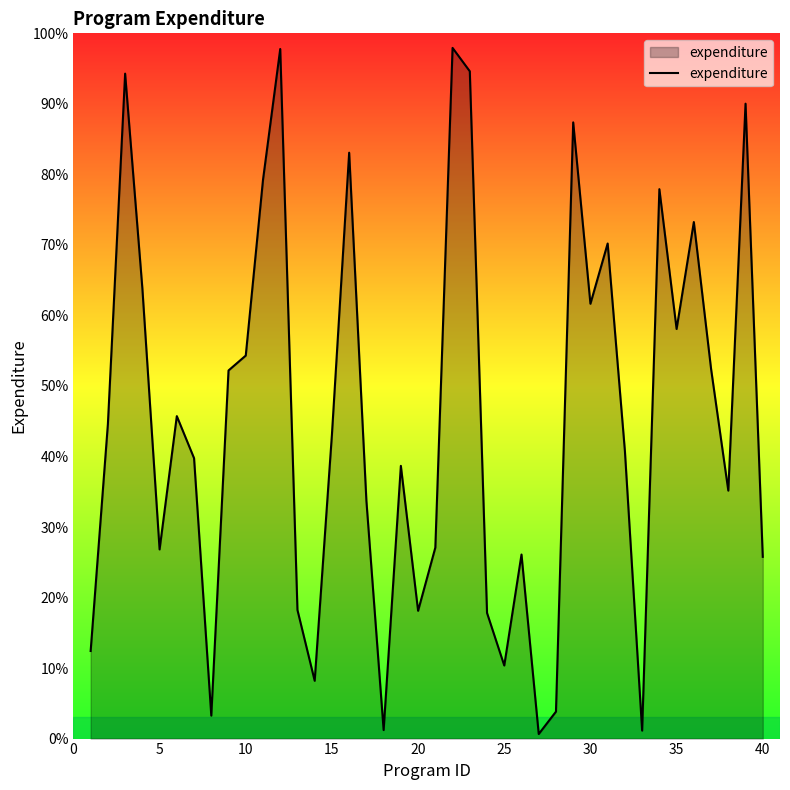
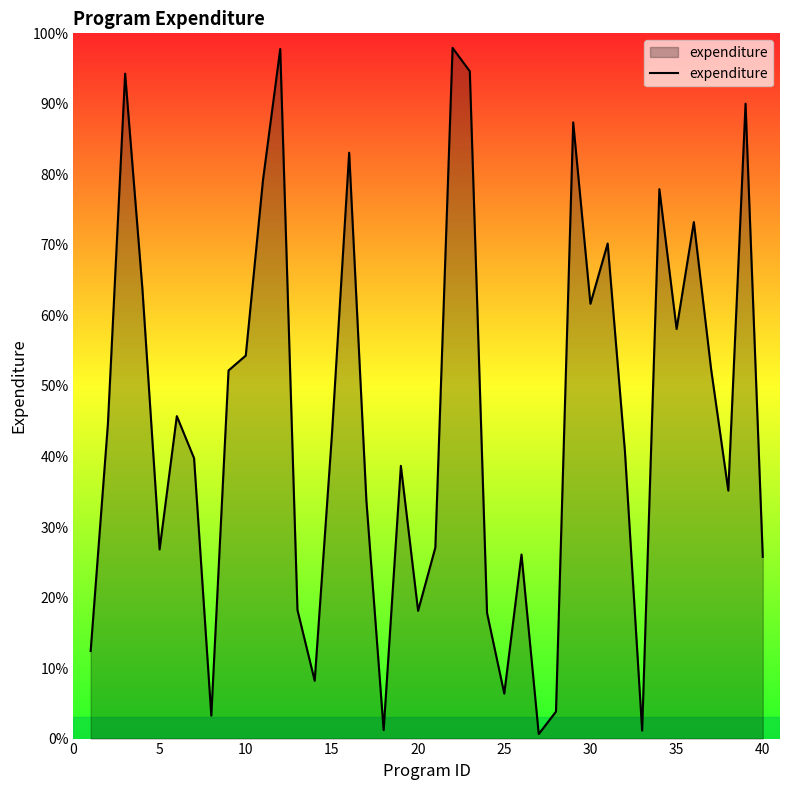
  {
    "5": "27%",
    "10": "54%",
    "15": "43%",
    "20": "18%",
-   "25": "10%",
+   "25": "6%",
    "30": "62%",
    "35": "58%",
    "40": "26%"
  }
